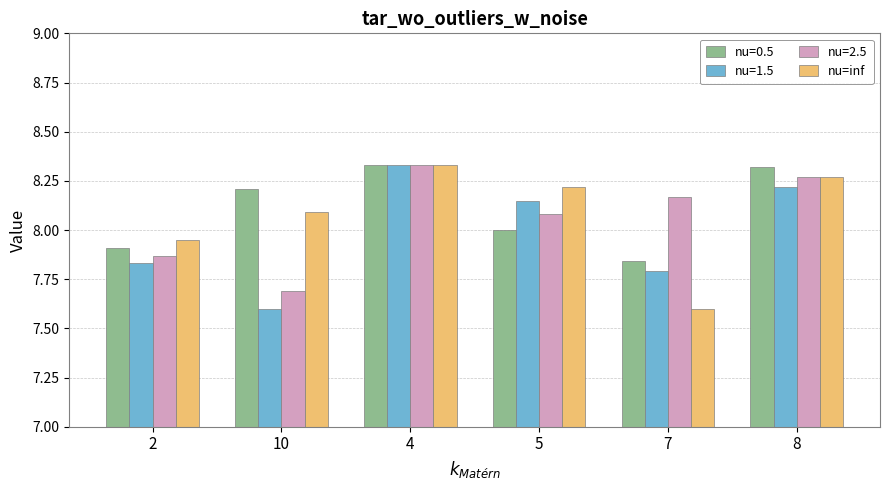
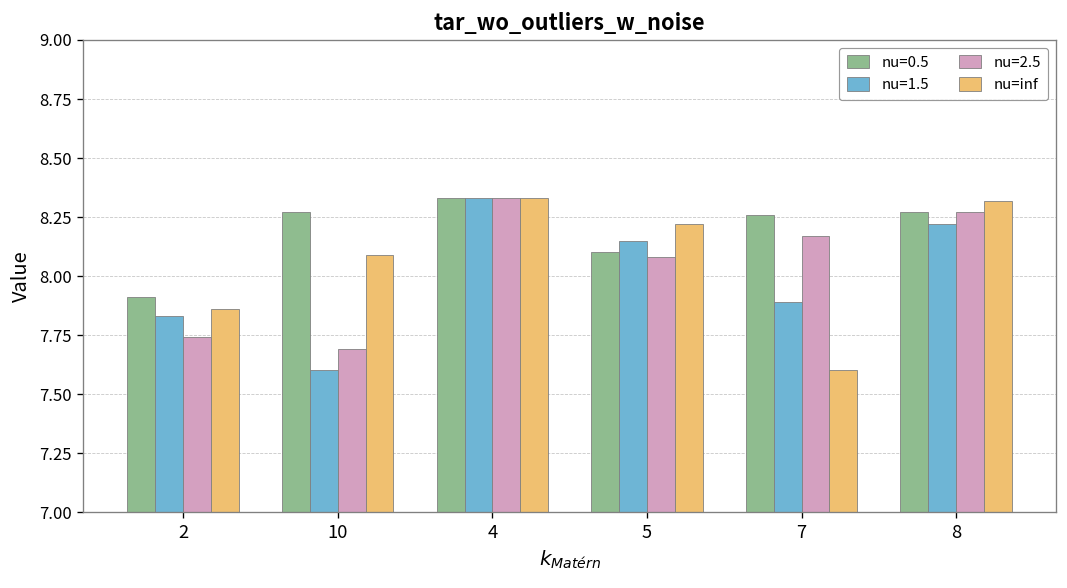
  {
    "nu=0.5": {
      "2": 7.91,
-     "10": 8.21,
+     "10": 8.27,
      "4": 8.33,
-     "5": 8.0,
-     "7": 7.84,
-     "8": 8.32
+     "5": 8.1,
+     "7": 8.26,
+     "8": 8.27
    },
    "nu=1.5": {
      "2": 7.83,
      "10": 7.60,
      "4": 8.33,
      "5": 8.15,
-     "7": 7.79,
+     "7": 7.89,
      "8": 8.22
    },
    "nu=2.5": {
-     "2": 7.87,
+     "2": 7.74,
      "10": 7.69,
      "4": 8.33,
      "5": 8.08,
      "7": 8.17,
      "8": 8.27
    },
    "nu=inf": {
-     "2": 7.95,
+     "2": 7.86,
      "10": 8.09,
      "4": 8.33,
      "5": 8.22,
      "7": 7.60,
-     "8": 8.27
+     "8": 8.32
    }
  }
